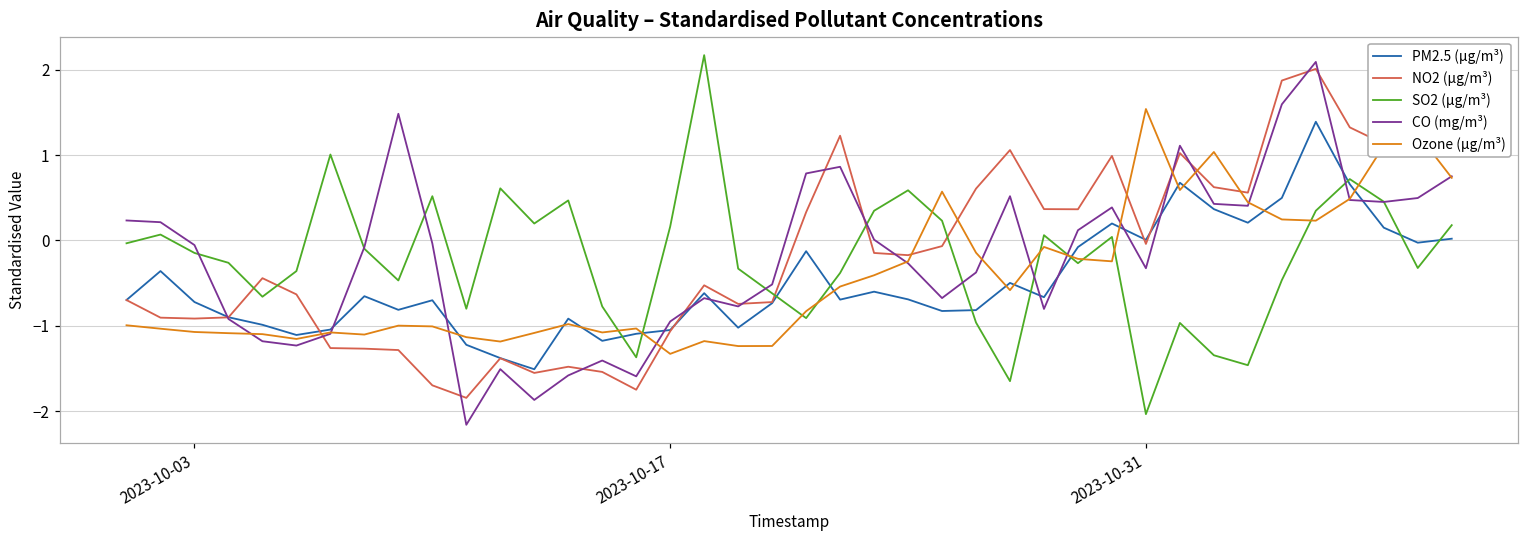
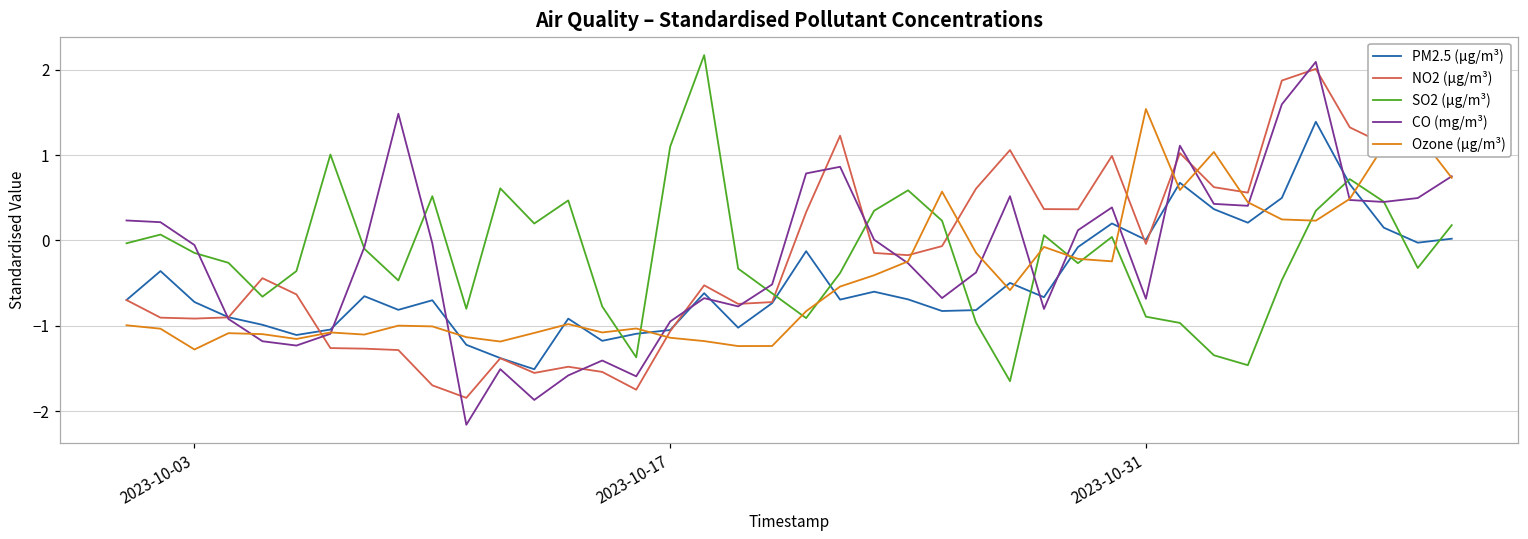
  {
    "PM2.5 (µg/m³)": {
      "2023-10-03": -0.7,
      "2023-10-31": 0.0
    },
    "NO2 (µg/m³)": {
      "2023-10-03": -0.9,
      "2023-10-31": 0.0
    },
    "SO2 (µg/m³)": {
      "2023-10-03": -0.1,
-     "2023-10-17": 0.2,
-     "2023-10-31": -2.0
+     "2023-10-17": 1.1,
+     "2023-10-31": -0.9
    },
    "CO (mg/m³)": {
      "2023-10-03": -0.1,
      "2023-10-17": -0.9,
-     "2023-10-31": -0.3
+     "2023-10-31": -0.7
    },
    "Ozone (µg/m³)": {
-     "2023-10-03": -1.1,
-     "2023-10-17": -1.3,
+     "2023-10-03": -1.3,
+     "2023-10-17": -1.1,
      "2023-10-31": 1.5
    }
  }
